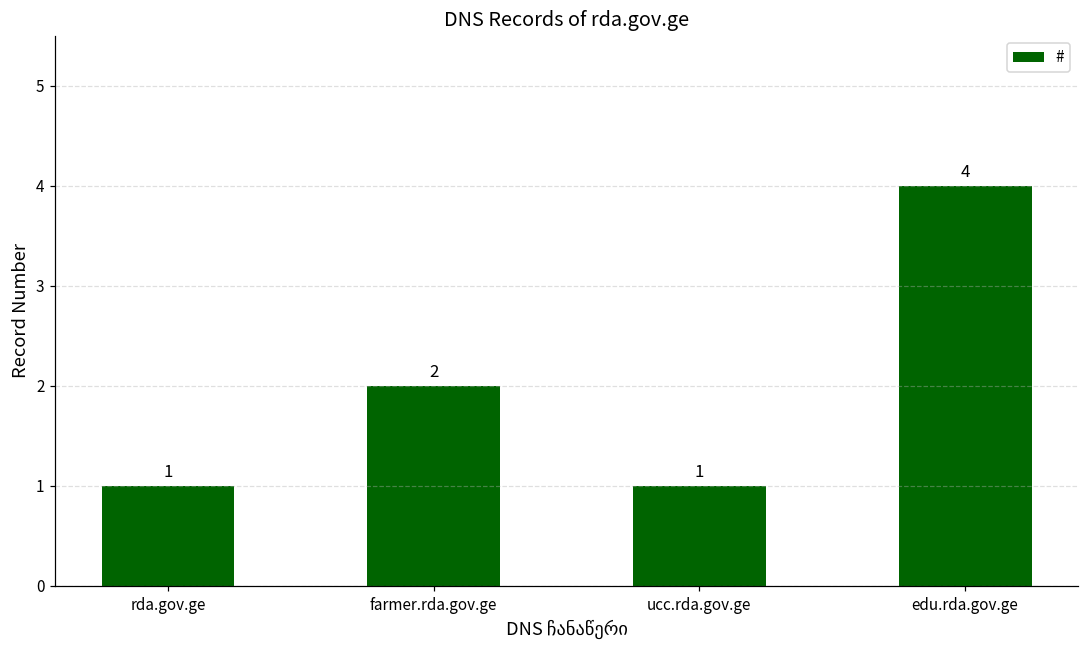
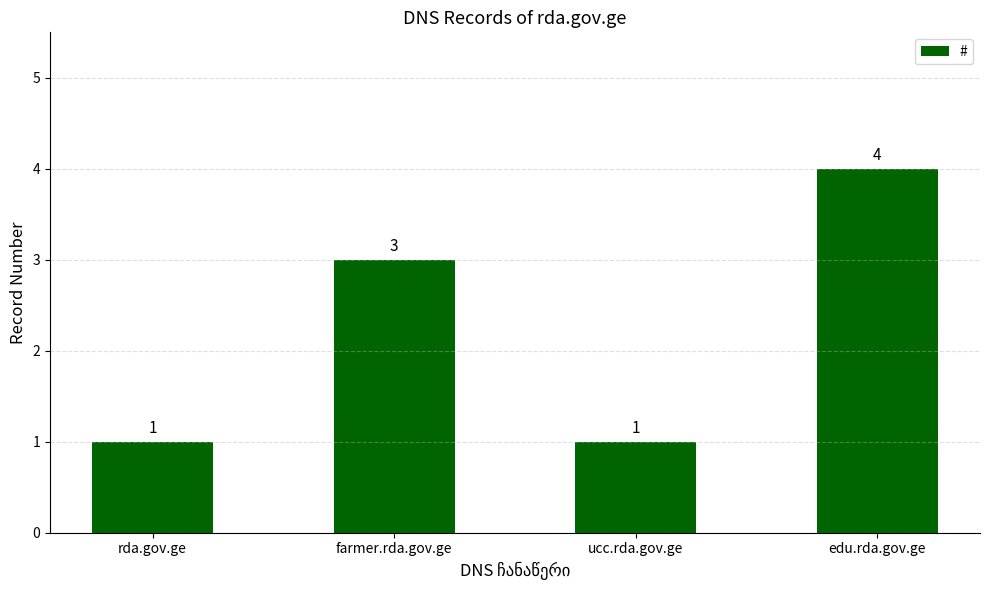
  {
    "rda.gov.ge": 1,
-   "farmer.rda.gov.ge": 2,
+   "farmer.rda.gov.ge": 3,
    "ucc.rda.gov.ge": 1,
    "edu.rda.gov.ge": 4
  }
